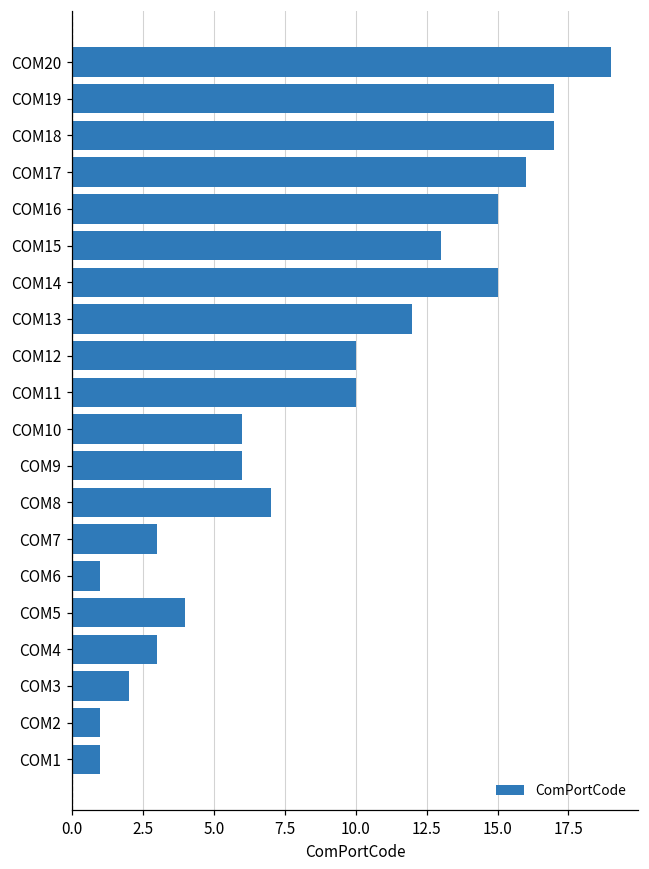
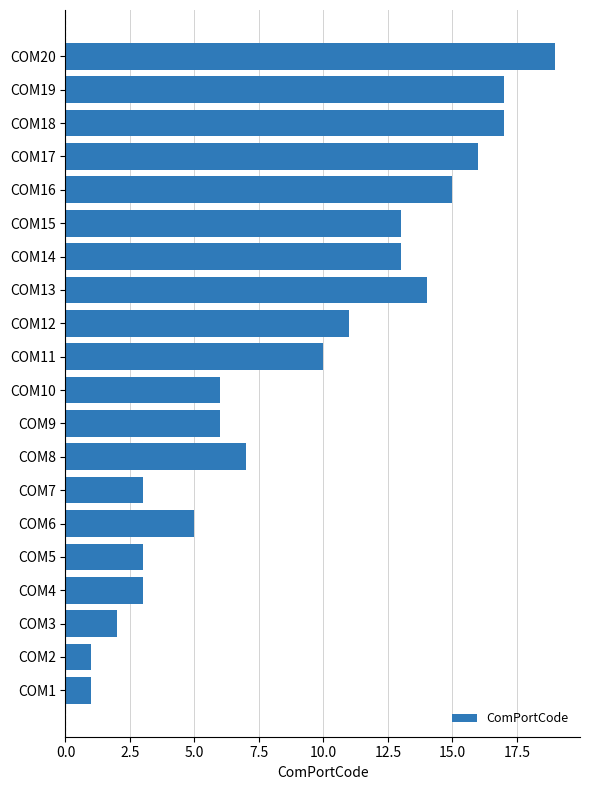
  {
    "COM20": 19,
    "COM19": 17,
    "COM18": 17,
    "COM17": 16,
    "COM16": 15,
    "COM15": 13,
-   "COM14": 15,
-   "COM13": 12,
-   "COM12": 10,
+   "COM14": 13,
+   "COM13": 14,
+   "COM12": 11,
    "COM11": 10,
    "COM10": 6,
    "COM9": 6,
    "COM8": 7,
    "COM7": 3,
-   "COM6": 1,
-   "COM5": 4,
+   "COM6": 5,
+   "COM5": 3,
    "COM4": 3,
    "COM3": 2,
    "COM2": 1,
    "COM1": 1
  }
